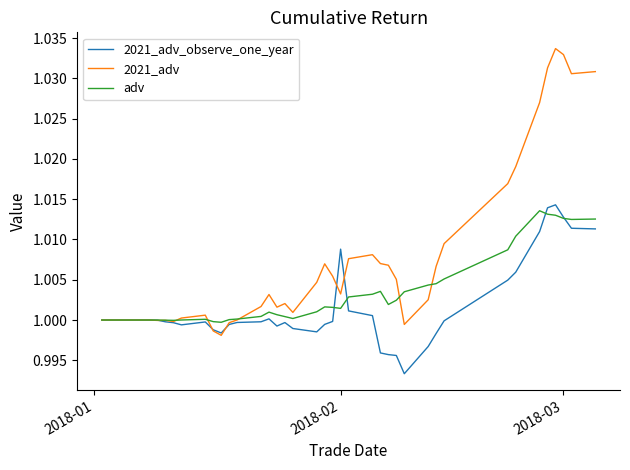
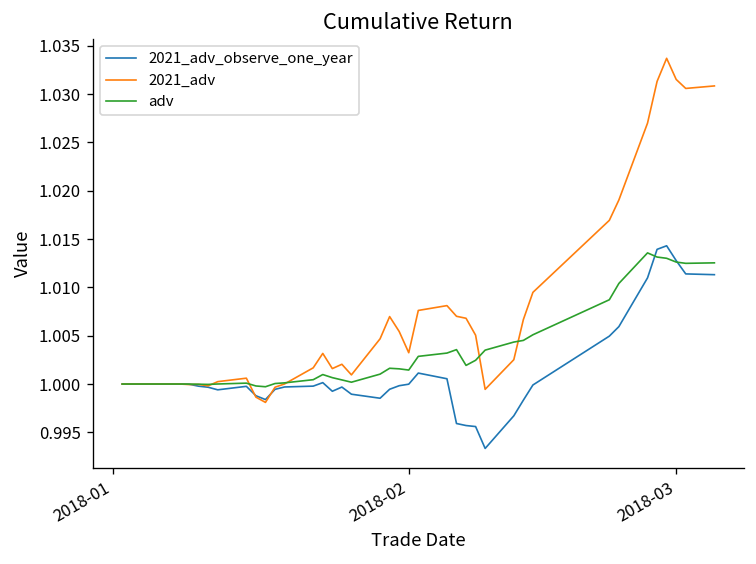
  {
    "2021_adv_observe_one_year": {
-     "2018-02": 1.009
+     "2018-02": 1.000
    },
    "2021_adv": {
      "2018-02": 1.003,
-     "2018-03": 1.033
+     "2018-03": 1.032
    },
    "adv": {
      "2018-02": 1.001
    }
  }
